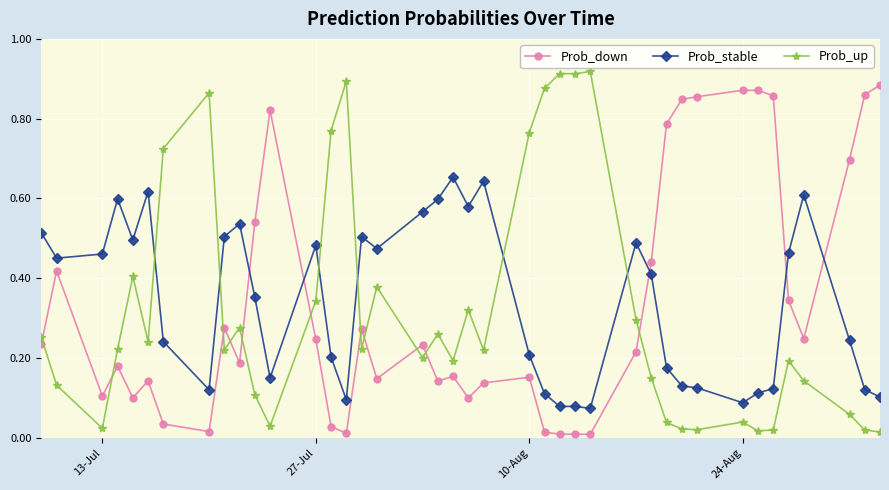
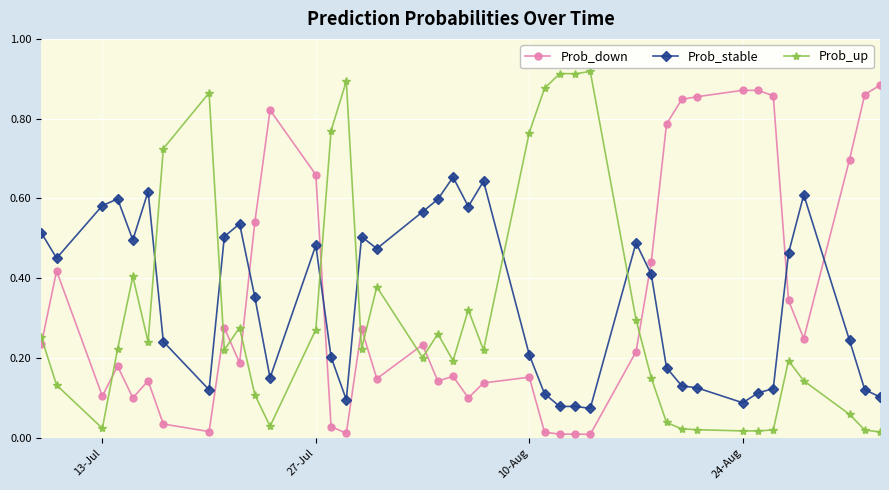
  {
    "Prob_down": {
      "13-Jul": 0.10,
-     "27-Jul": 0.25,
+     "27-Jul": 0.66,
      "10-Aug": 0.15,
      "24-Aug": 0.87
    },
    "Prob_stable": {
-     "13-Jul": 0.46,
+     "13-Jul": 0.58,
      "27-Jul": 0.48,
      "10-Aug": 0.21,
      "24-Aug": 0.09
    },
    "Prob_up": {
      "13-Jul": 0.02,
-     "27-Jul": 0.34,
+     "27-Jul": 0.27,
      "10-Aug": 0.77,
-     "24-Aug": 0.04
+     "24-Aug": 0.02
    }
  }
